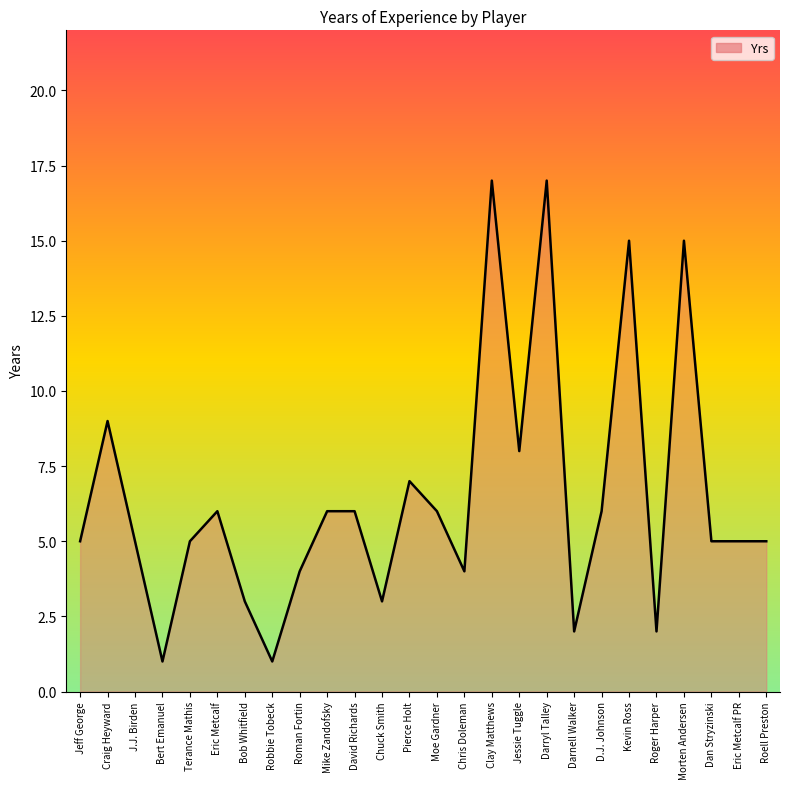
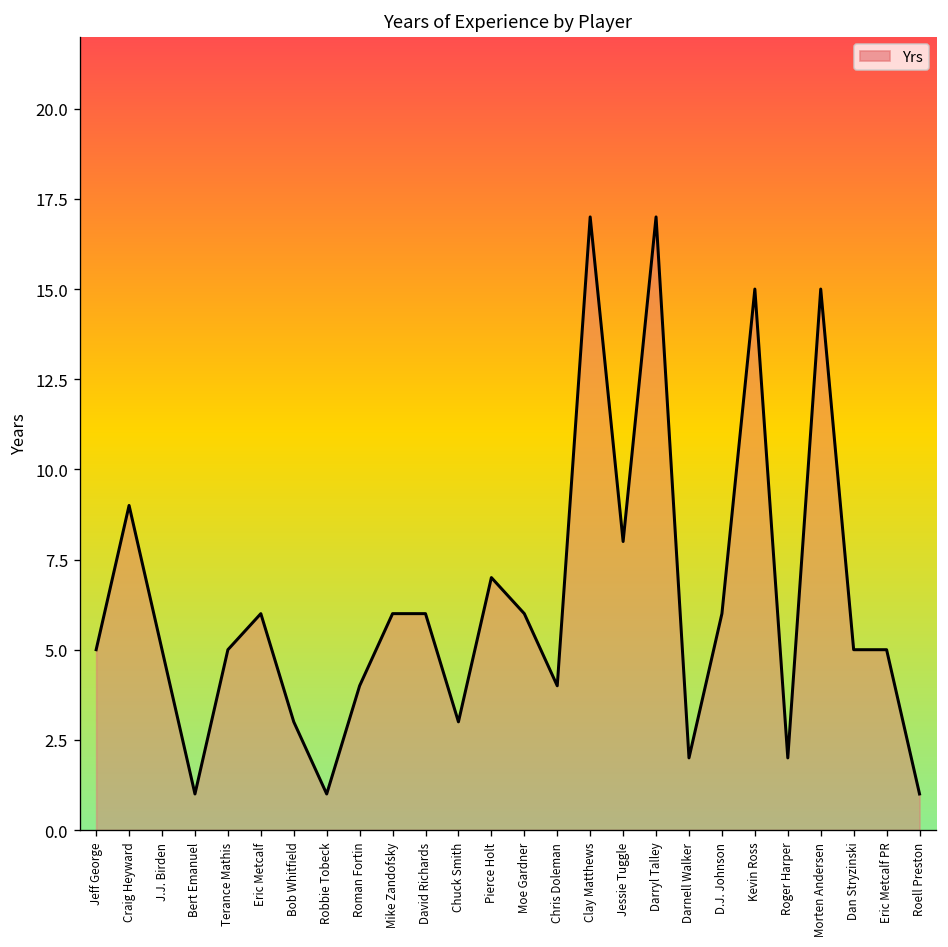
  {
    "Jeff George": 5,
    "Craig Heyward": 9,
    "J.J. Birden": 5,
    "Bert Emanuel": 1,
    "Terance Mathis": 5,
    "Eric Metcalf": 6,
    "Bob Whitfield": 3,
    "Robbie Tobeck": 1,
    "Roman Fortin": 4,
    "Mike Zandofsky": 6,
    "David Richards": 6,
    "Chuck Smith": 3,
    "Pierce Holt": 7,
    "Moe Gardner": 6,
    "Chris Doleman": 4,
    "Clay Matthews": 17,
    "Jessie Tuggle": 8,
    "Darryl Talley": 17,
    "Darnell Walker": 2,
    "D.J. Johnson": 6,
    "Kevin Ross": 15,
    "Roger Harper": 2,
    "Morten Andersen": 15,
    "Dan Stryzinski": 5,
    "Eric Metcalf PR": 5,
-   "Roell Preston": 5
+   "Roell Preston": 1
  }
